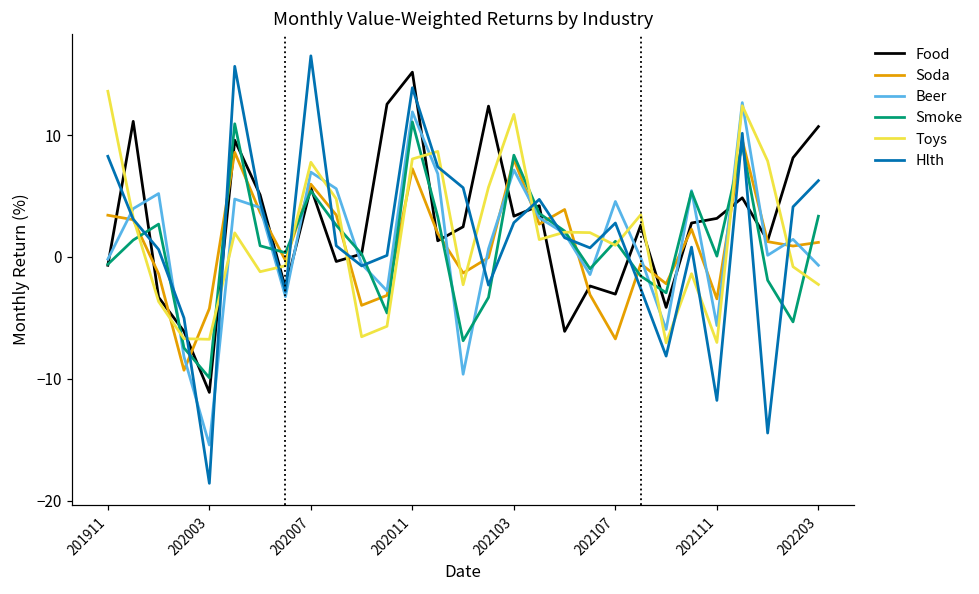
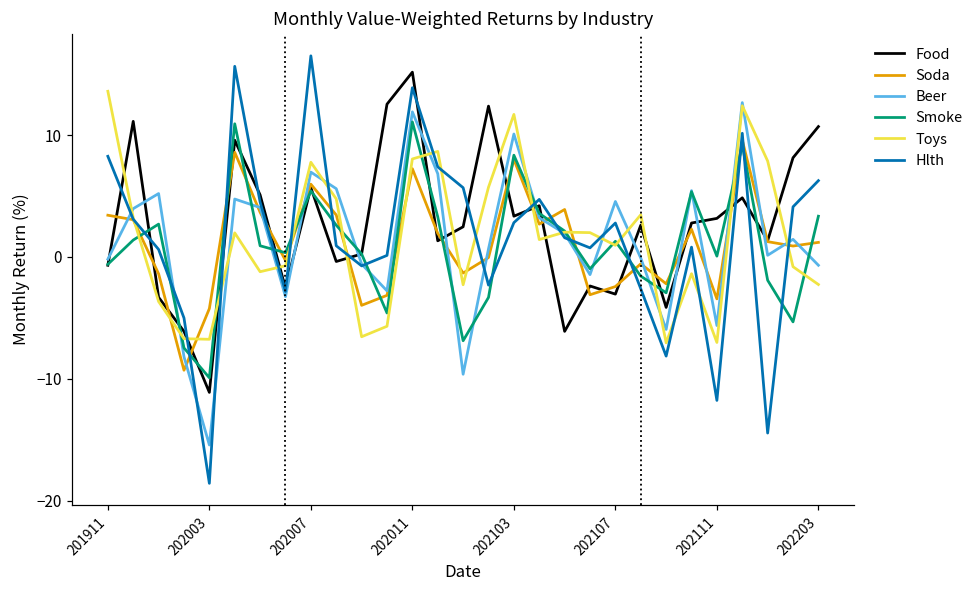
  {
    "Food": {
      "202003": -11.1,
      "202007": 5.7,
      "202011": 15.2,
      "202103": 3.4,
      "202107": -3.1,
      "202111": 3.2,
      "202203": 10.7
    },
    "Soda": {
      "201911": 3.4,
      "202003": -4.2,
      "202007": 6.0,
      "202011": 7.3,
      "202103": 8.0,
-     "202107": -6.7,
+     "202107": -2.4,
      "202111": -3.4,
      "202203": 1.2
    },
    "Beer": {
      "201911": -0.2,
      "202003": -15.4,
      "202007": 7.0,
      "202011": 11.9,
-     "202103": 7.2,
+     "202103": 10.1,
      "202107": 4.6,
      "202111": -5.6,
      "202203": -0.7
    },
    "Smoke": {
      "202003": -9.9,
      "202007": 5.4,
      "202011": 11.1,
      "202103": 8.4,
      "202107": 1.3,
      "202111": 0.1,
      "202203": 3.4
    },
    "Toys": {
      "201911": 13.6,
      "202003": -6.8,
      "202007": 7.8,
      "202011": 8.1,
      "202103": 11.7,
      "202107": 1.0,
      "202111": -7.0,
      "202203": -2.3
    },
    "Hlth": {
      "201911": 8.3,
      "202003": -18.6,
      "202007": 16.5,
      "202011": 13.9,
      "202103": 2.8,
      "202107": 2.8,
      "202111": -11.8,
      "202203": 6.3
    }
  }
